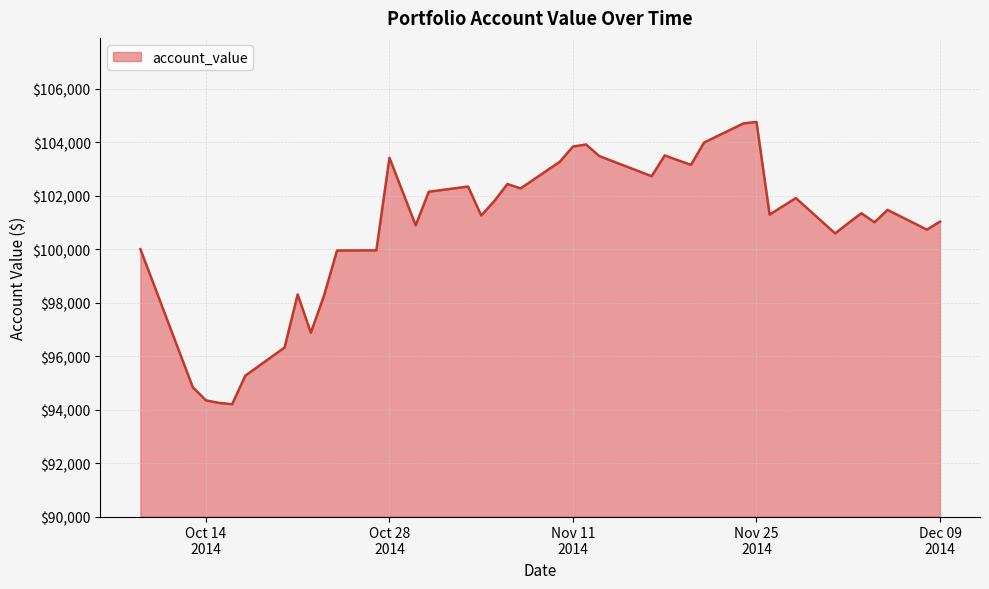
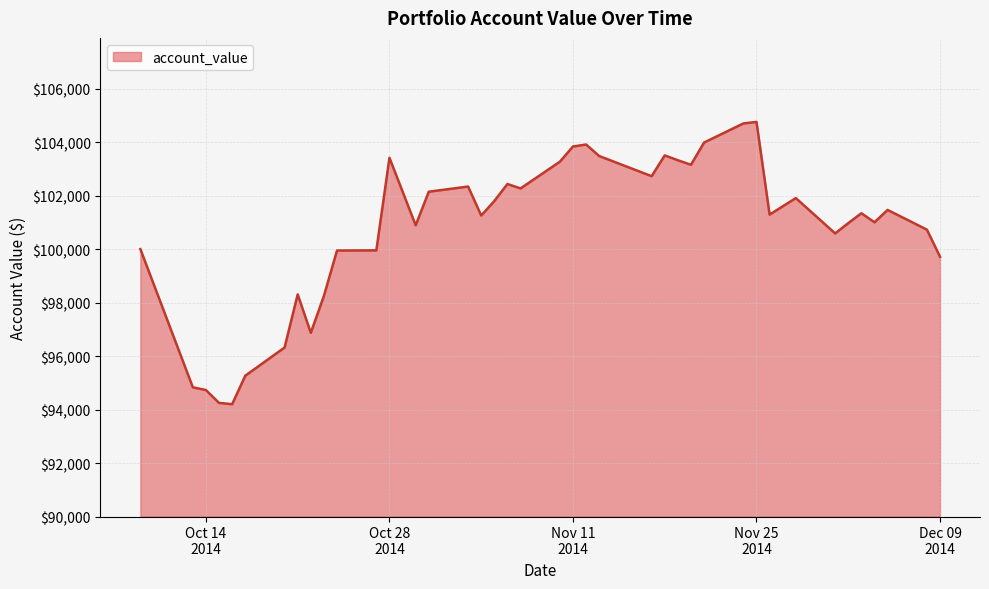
  {
-   "Oct 14 2014": "$94,300",
+   "Oct 14 2014": "$94,700",
    "Oct 28 2014": "$103,400",
    "Nov 11 2014": "$103,800",
    "Nov 25 2014": "$104,800",
-   "Dec 09 2014": "$101,000"
+   "Dec 09 2014": "$99,700"
  }
